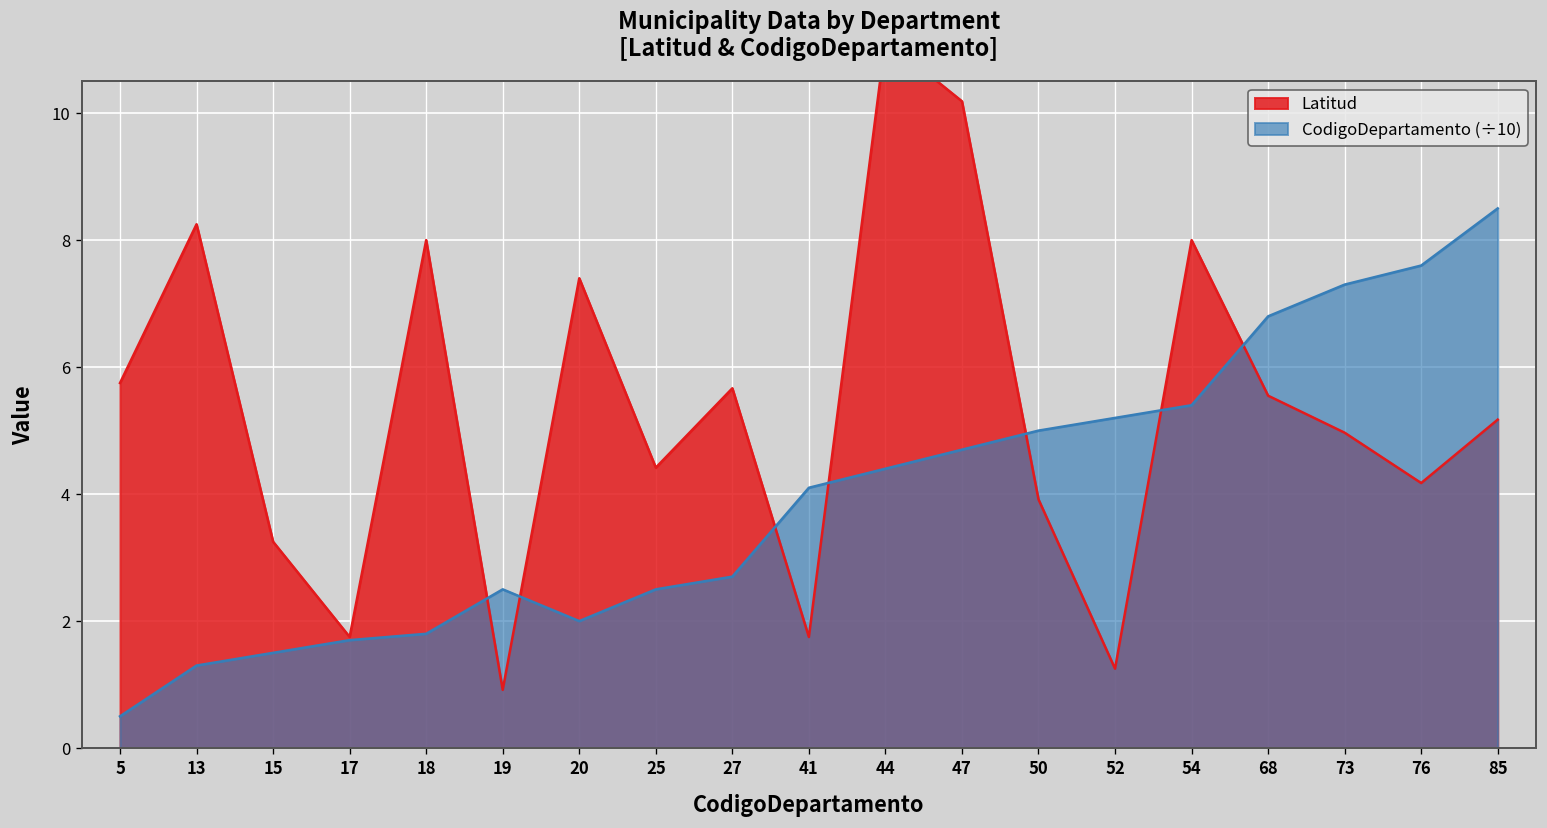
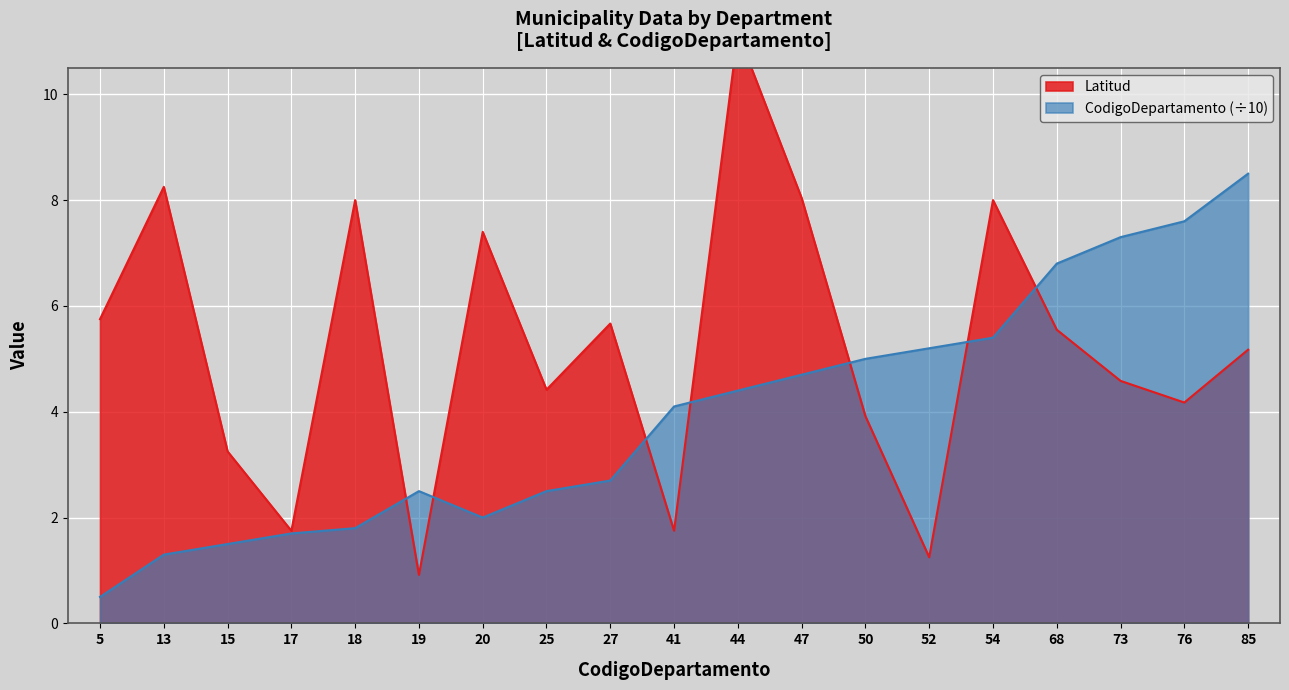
  {
    "Latitud": {
      "5": 5.8,
      "13": 8.3,
      "15": 3.3,
      "17": 1.8,
      "18": 8.0,
      "19": 0.9,
      "20": 7.4,
      "25": 4.4,
      "27": 5.7,
      "41": 1.8,
-     "47": 10.2,
+     "47": 8.0,
      "50": 3.9,
      "52": 1.3,
      "54": 8.0,
      "68": 5.6,
-     "73": 5.0,
+     "73": 4.6,
      "76": 4.2,
      "85": 5.2
    },
    "CodigoDepartamento (÷10)": {
      "5": 0.5,
      "13": 1.3,
      "15": 1.5,
      "17": 1.7,
      "18": 1.8,
      "19": 2.5,
      "20": 2.0,
      "25": 2.5,
      "27": 2.7,
      "41": 4.1,
      "44": 4.4,
      "47": 4.7,
      "50": 5.0,
      "52": 5.2,
      "54": 5.4,
      "68": 6.8,
      "73": 7.3,
      "76": 7.6,
      "85": 8.5
    }
  }
